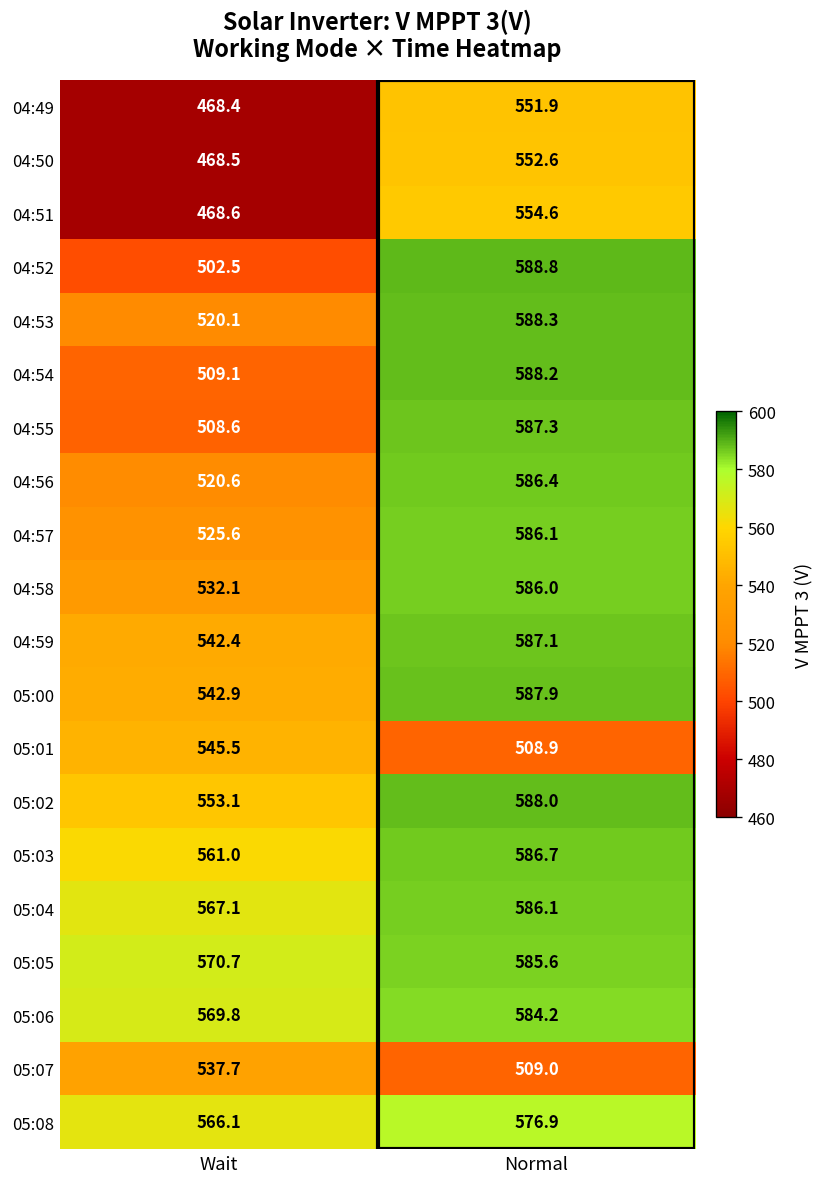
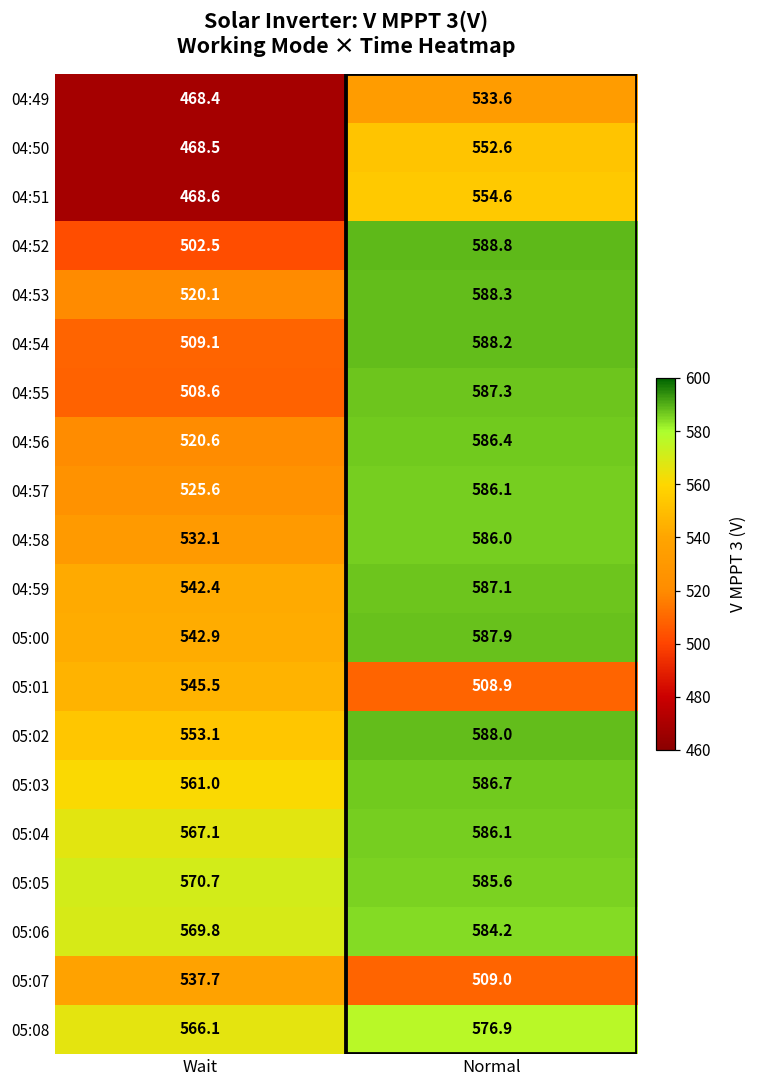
  {
    "04:49": {
      "Wait": 468.4,
-     "Normal": 551.9
+     "Normal": 533.6
    },
    "04:50": {
      "Wait": 468.5,
      "Normal": 552.6
    },
    "04:51": {
      "Wait": 468.6,
      "Normal": 554.6
    },
    "04:52": {
      "Wait": 502.5,
      "Normal": 588.8
    },
    "04:53": {
      "Wait": 520.1,
      "Normal": 588.3
    },
    "04:54": {
      "Wait": 509.1,
      "Normal": 588.2
    },
    "04:55": {
      "Wait": 508.6,
      "Normal": 587.3
    },
    "04:56": {
      "Wait": 520.6,
      "Normal": 586.4
    },
    "04:57": {
      "Wait": 525.6,
      "Normal": 586.1
    },
    "04:58": {
      "Wait": 532.1,
      "Normal": 586.0
    },
    "04:59": {
      "Wait": 542.4,
      "Normal": 587.1
    },
    "05:00": {
      "Wait": 542.9,
      "Normal": 587.9
    },
    "05:01": {
      "Wait": 545.5,
      "Normal": 508.9
    },
    "05:02": {
      "Wait": 553.1,
      "Normal": 588.0
    },
    "05:03": {
      "Wait": 561.0,
      "Normal": 586.7
    },
    "05:04": {
      "Wait": 567.1,
      "Normal": 586.1
    },
    "05:05": {
      "Wait": 570.7,
      "Normal": 585.6
    },
    "05:06": {
      "Wait": 569.8,
      "Normal": 584.2
    },
    "05:07": {
      "Wait": 537.7,
      "Normal": 509.0
    },
    "05:08": {
      "Wait": 566.1,
      "Normal": 576.9
    }
  }
